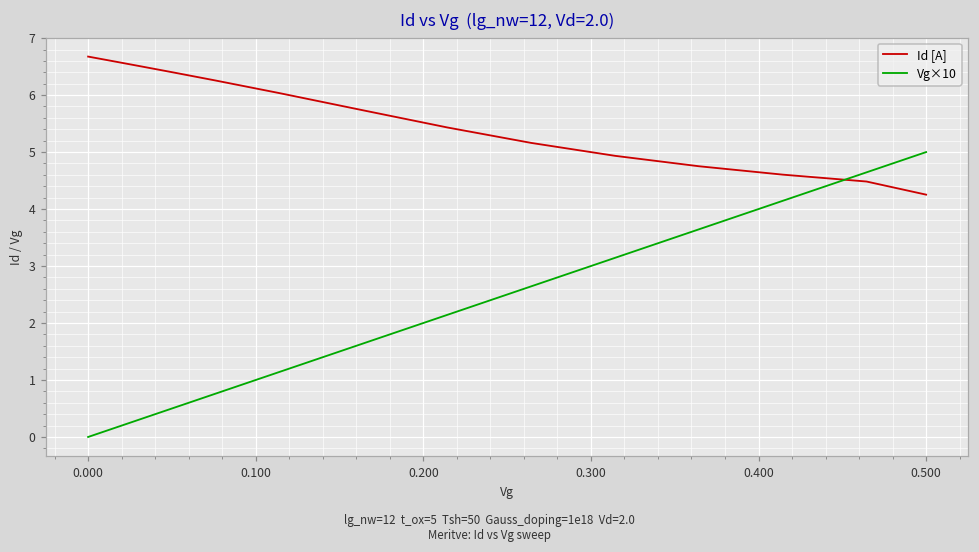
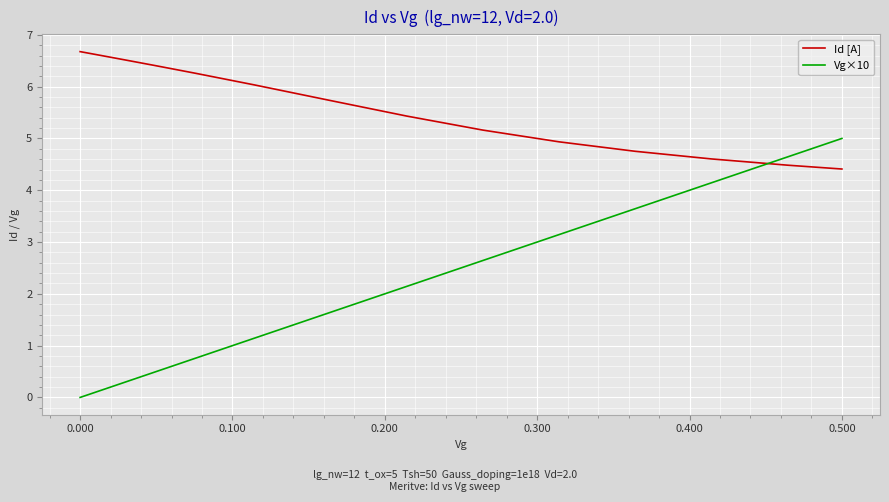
  {
    "Id [A]": {
      "0.000": 6.7,
-     "0.500": 4.3
+     "0.500": 4.4
    },
    "Vg×10": {
      "0.000": 0.0,
      "0.500": 5.0
    }
  }
